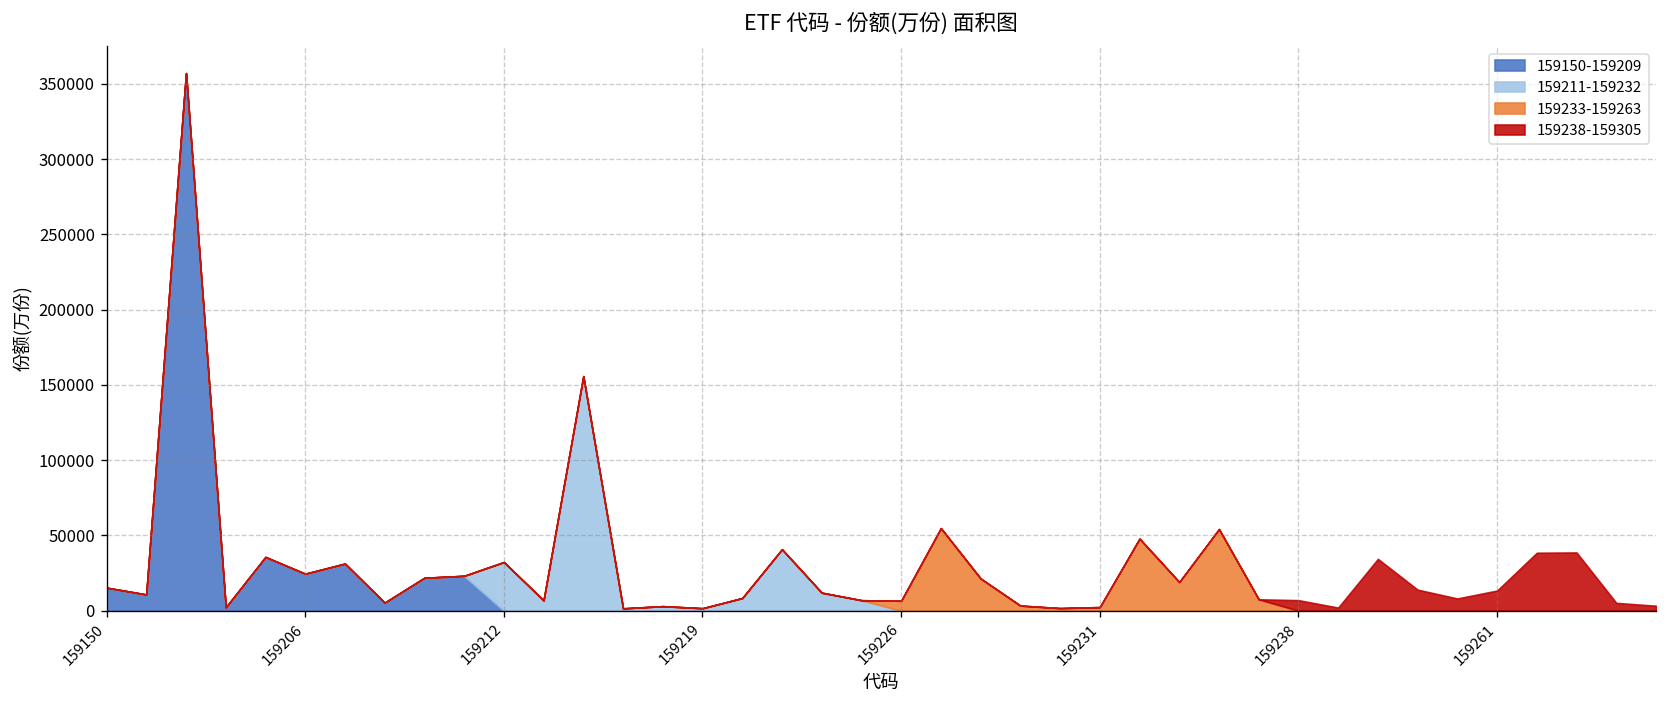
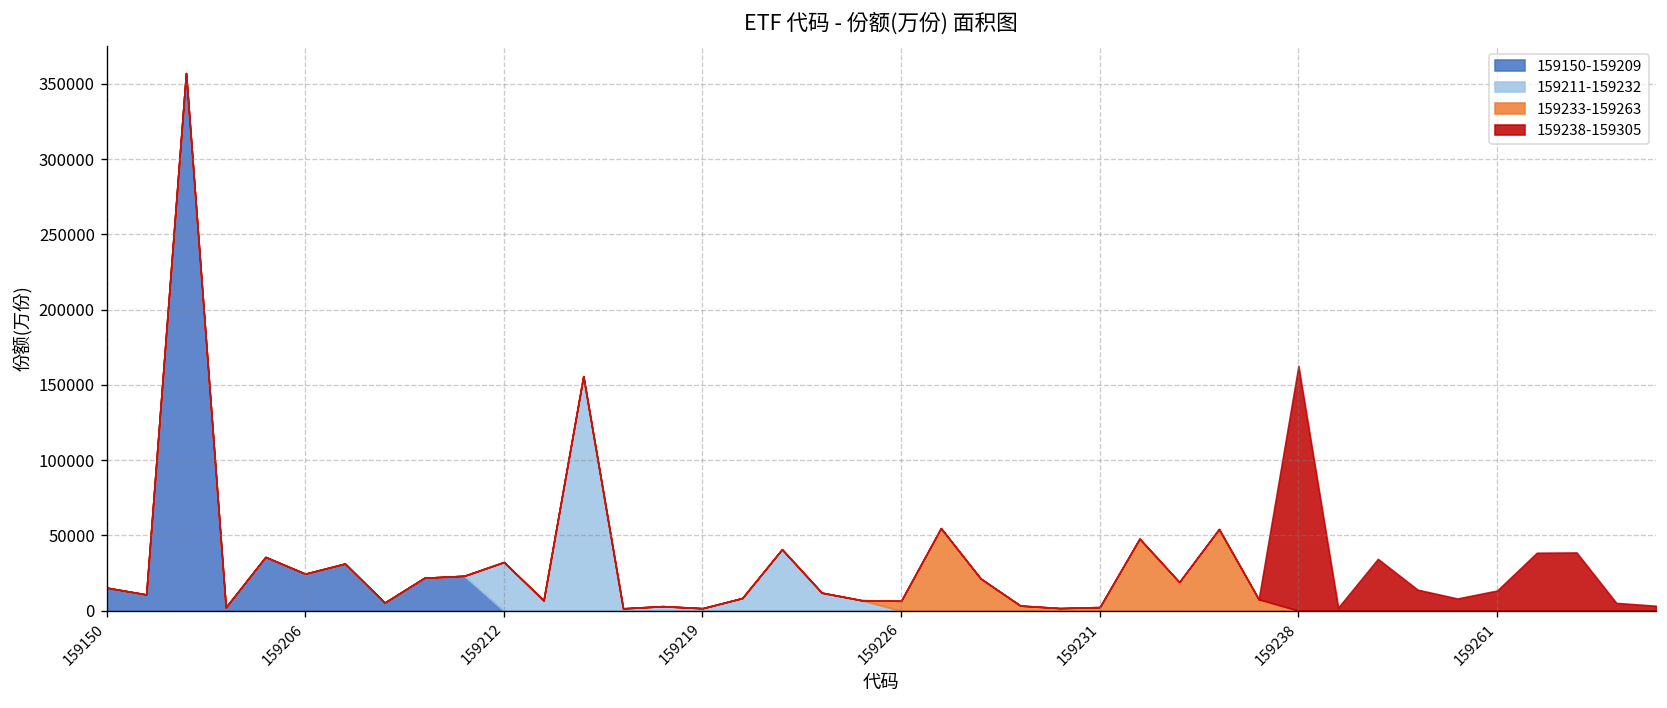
  {
    "159150-159209": {
      "159212": 0
    },
    "159238-159305": {
-     "159238": 7000
+     "159238": 163000
    }
  }
